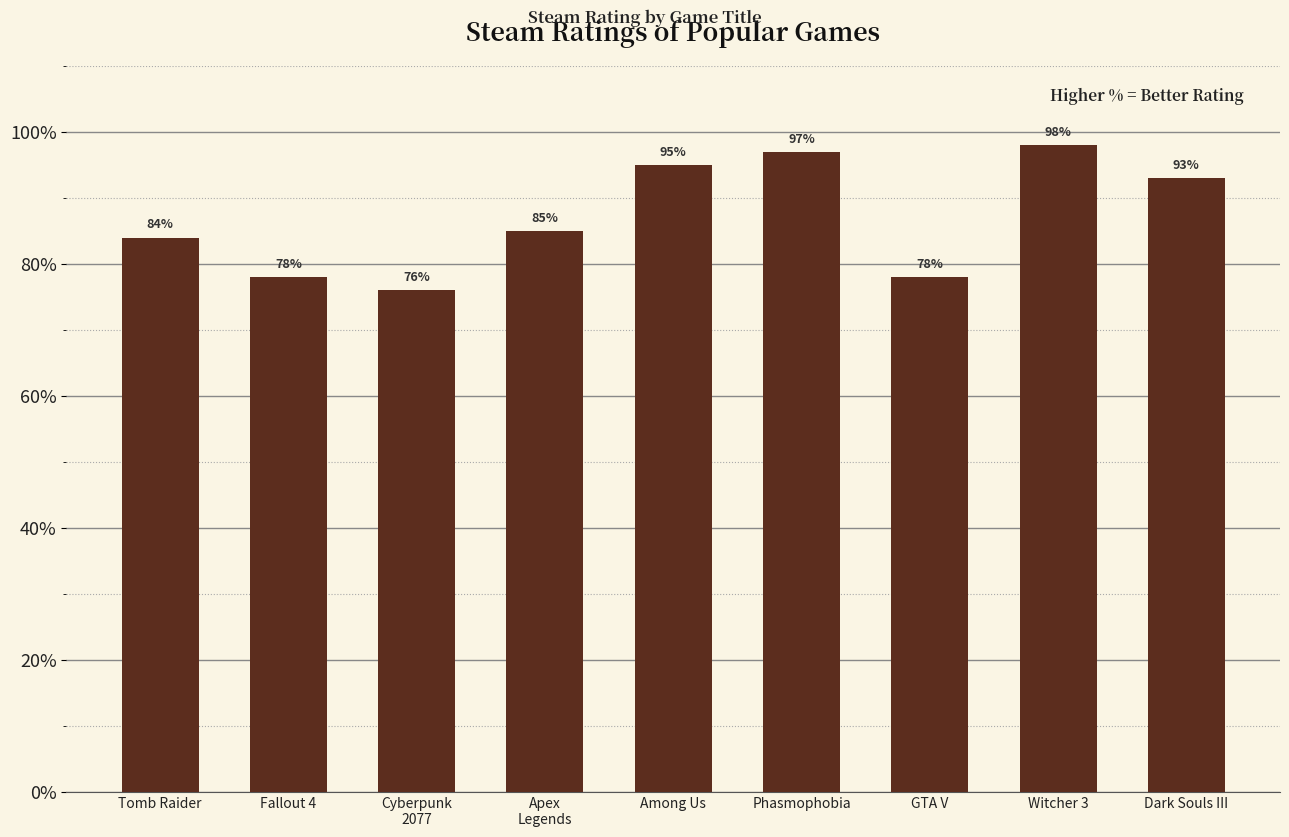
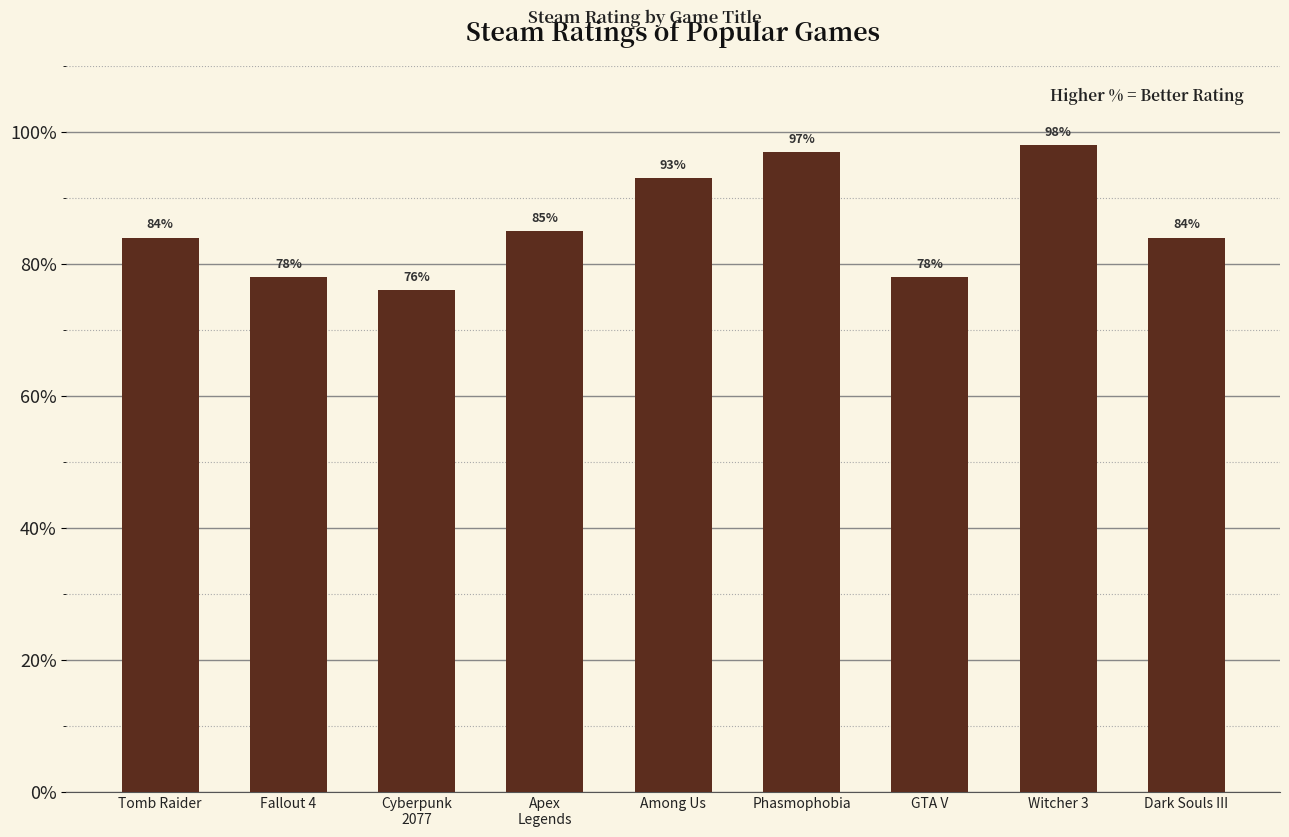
  {
    "Tomb Raider": "84%",
    "Fallout 4": "78%",
    "Cyberpunk 2077": "76%",
    "Apex Legends": "85%",
-   "Among Us": "95%",
+   "Among Us": "93%",
    "Phasmophobia": "97%",
    "GTA V": "78%",
    "Witcher 3": "98%",
-   "Dark Souls III": "93%"
+   "Dark Souls III": "84%"
  }
